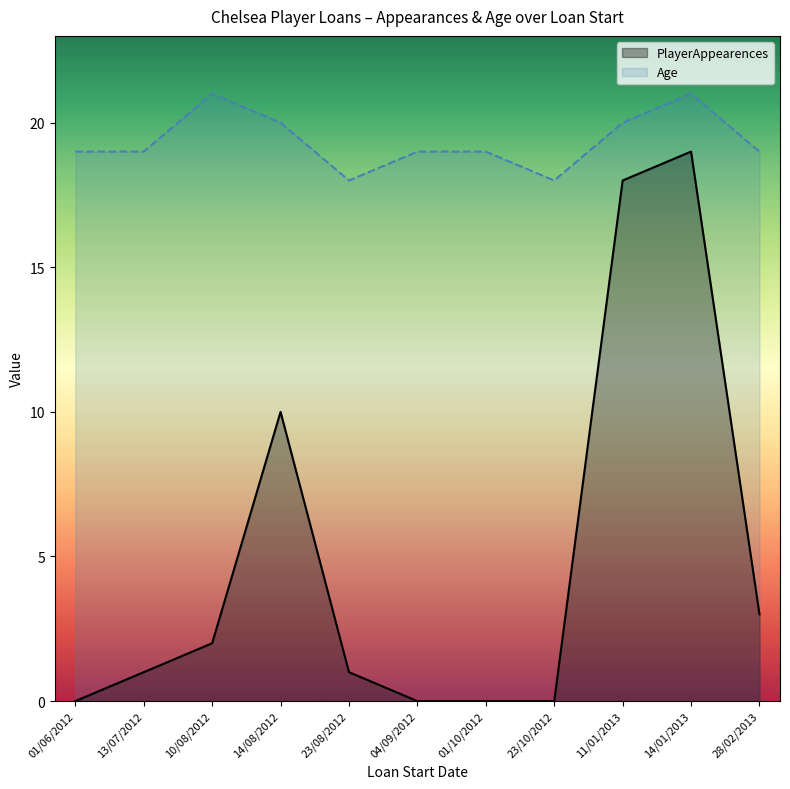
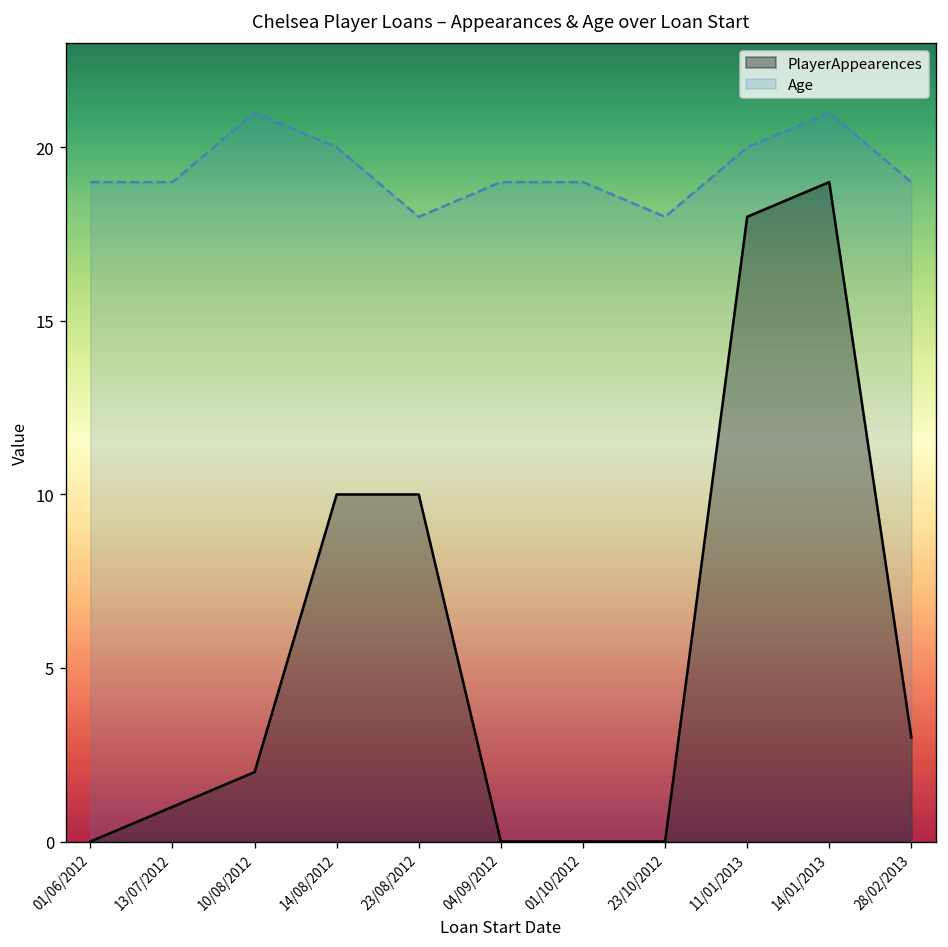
  {
    "PlayerAppearences": {
      "01/06/2012": 0,
      "13/07/2012": 1,
      "10/08/2012": 2,
      "14/08/2012": 10,
-     "23/08/2012": 1,
+     "23/08/2012": 10,
      "04/09/2012": 0,
      "01/10/2012": 0,
      "23/10/2012": 0,
      "11/01/2013": 18,
      "14/01/2013": 19,
      "28/02/2013": 3
    },
    "Age": {
      "01/06/2012": 19,
      "13/07/2012": 19,
      "10/08/2012": 21,
      "14/08/2012": 20,
      "23/08/2012": 18,
      "04/09/2012": 19,
      "01/10/2012": 19,
      "23/10/2012": 18,
      "11/01/2013": 20,
      "14/01/2013": 21,
      "28/02/2013": 19
    }
  }
